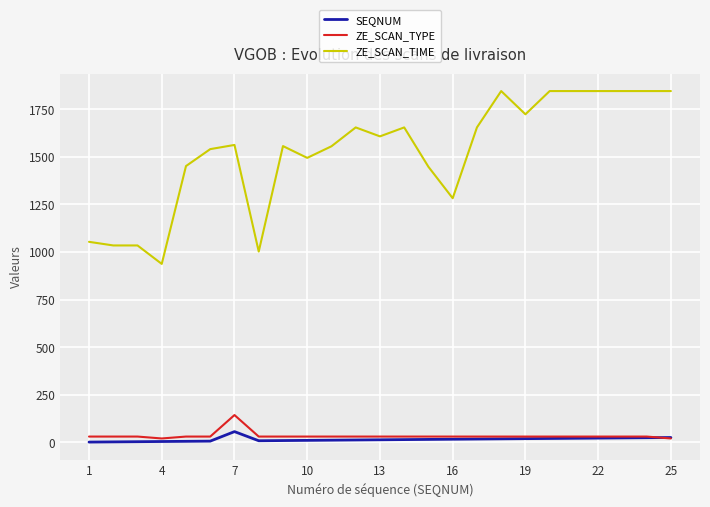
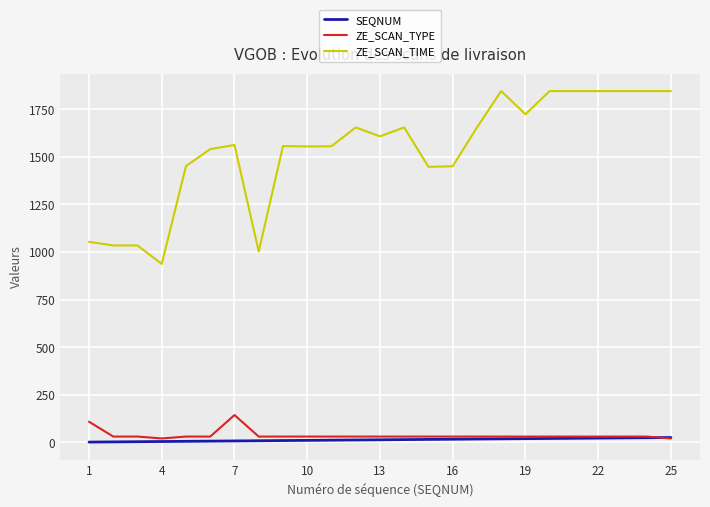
  {
    "SEQNUM": {
      "1": 0,
      "4": 0,
-     "7": 60,
+     "7": 10,
      "10": 10,
      "13": 10,
      "16": 20
    },
    "ZE_SCAN_TYPE": {
-     "1": 30,
+     "1": 110,
      "4": 20,
      "7": 140,
      "10": 30,
      "13": 30,
      "16": 30
    },
    "ZE_SCAN_TIME": {
      "1": 1050,
      "4": 940,
      "7": 1560,
-     "10": 1490,
+     "10": 1550,
      "13": 1610,
-     "16": 1280,
+     "16": 1450,
      "19": 1720,
      "22": 1850,
      "25": 1850
    }
  }
